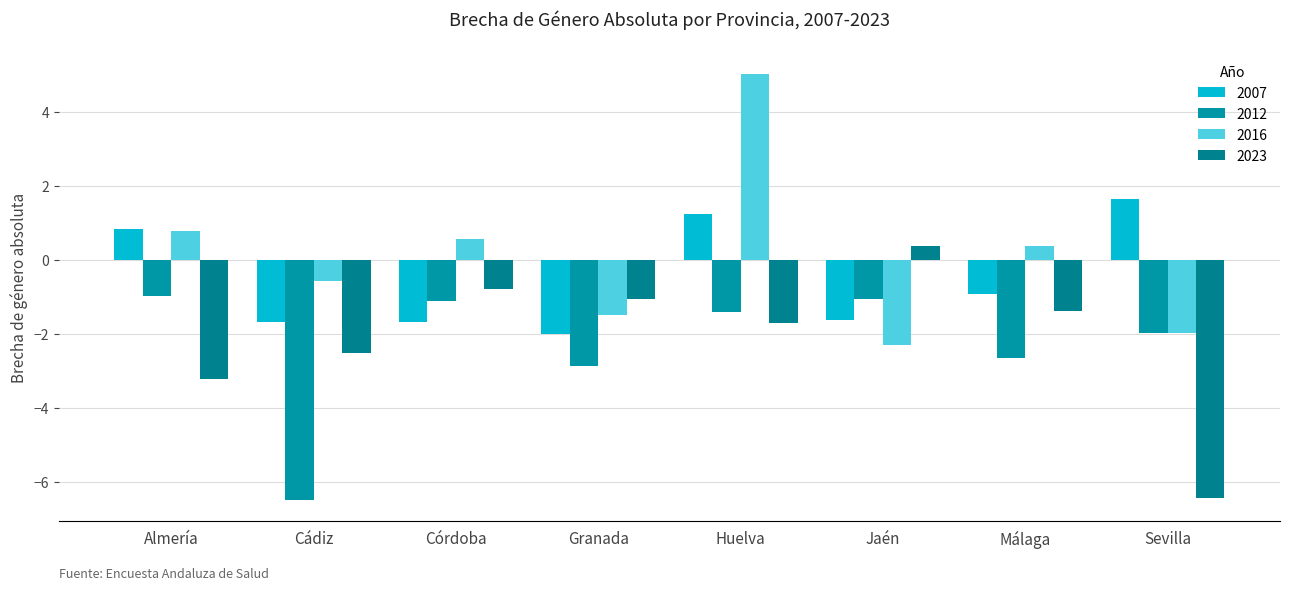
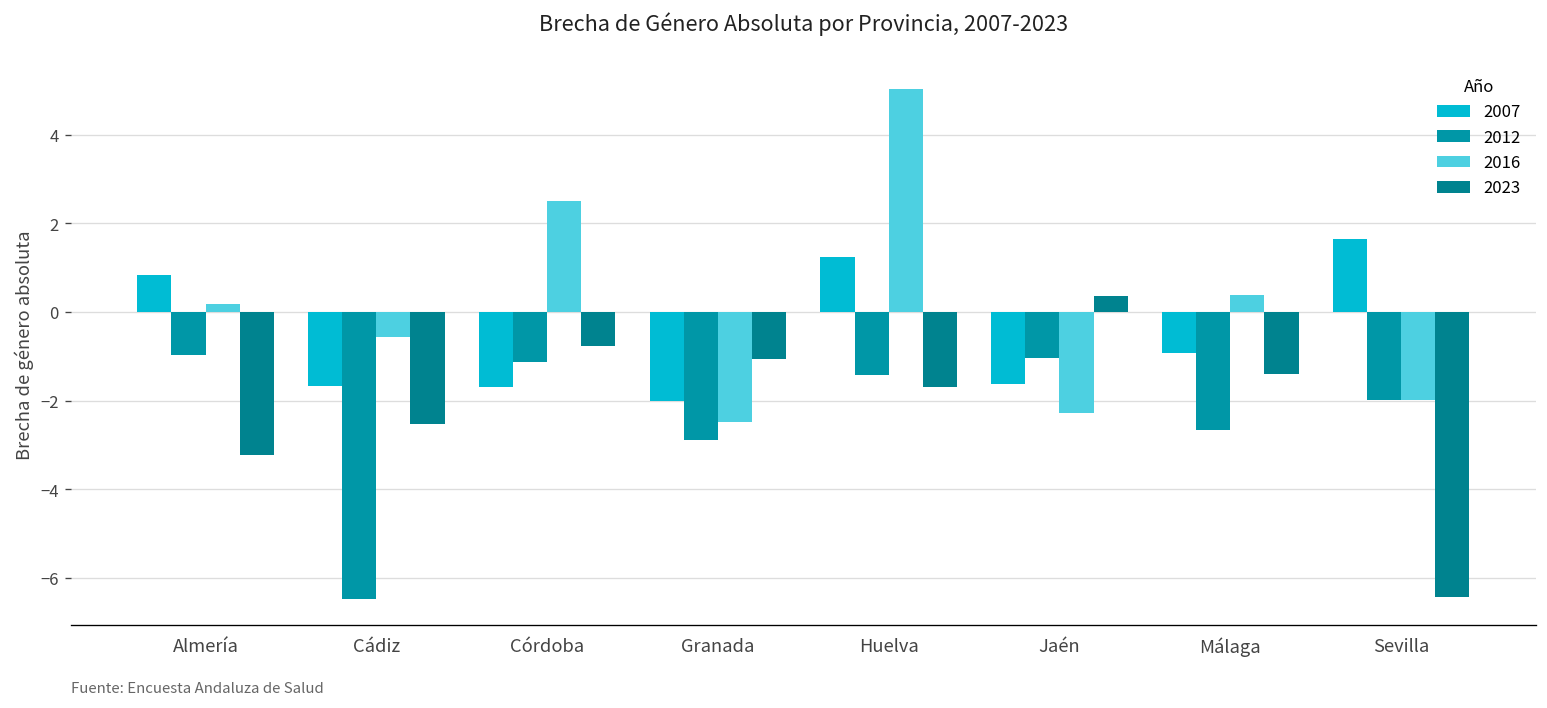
  {
    "2016": {
-     "Almería": 0.8,
+     "Almería": 0.2,
      "Cádiz": -0.6,
-     "Córdoba": 0.6,
-     "Granada": -1.5,
+     "Córdoba": 2.5,
+     "Granada": -2.5,
      "Huelva": 5.0,
      "Jaén": -2.3,
      "Málaga": 0.4,
      "Sevilla": -2.0
    }
  }
